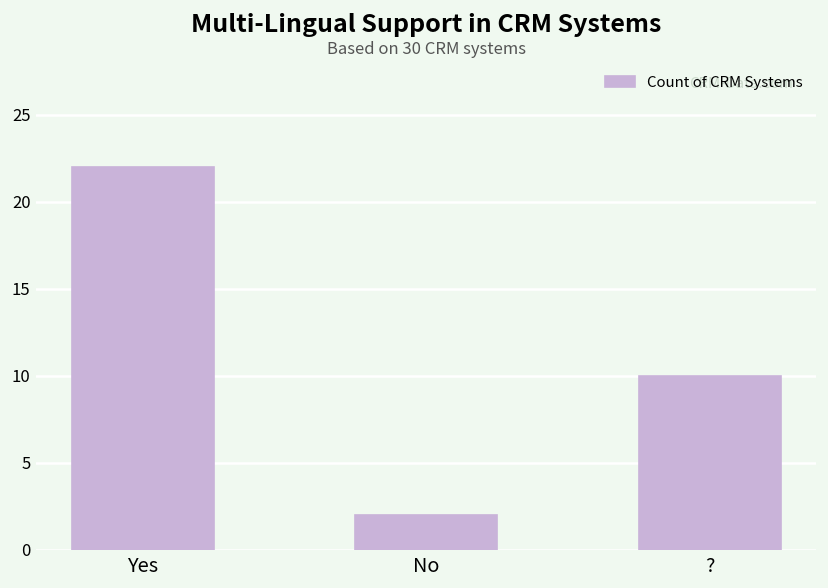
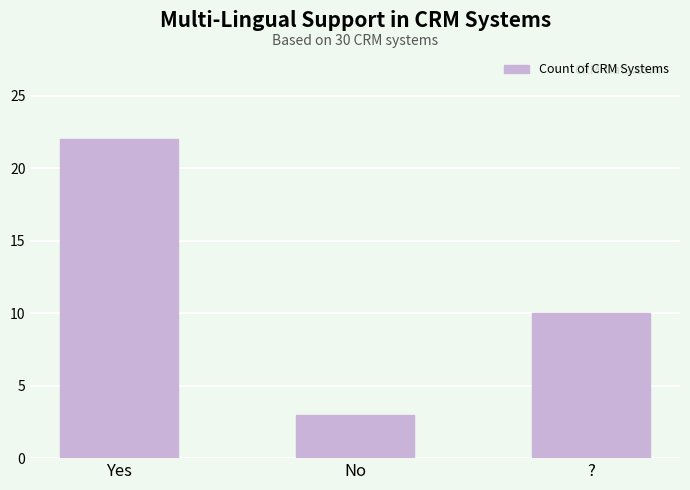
  {
    "Yes": 22,
-   "No": 2,
+   "No": 3,
    "?": 10
  }
